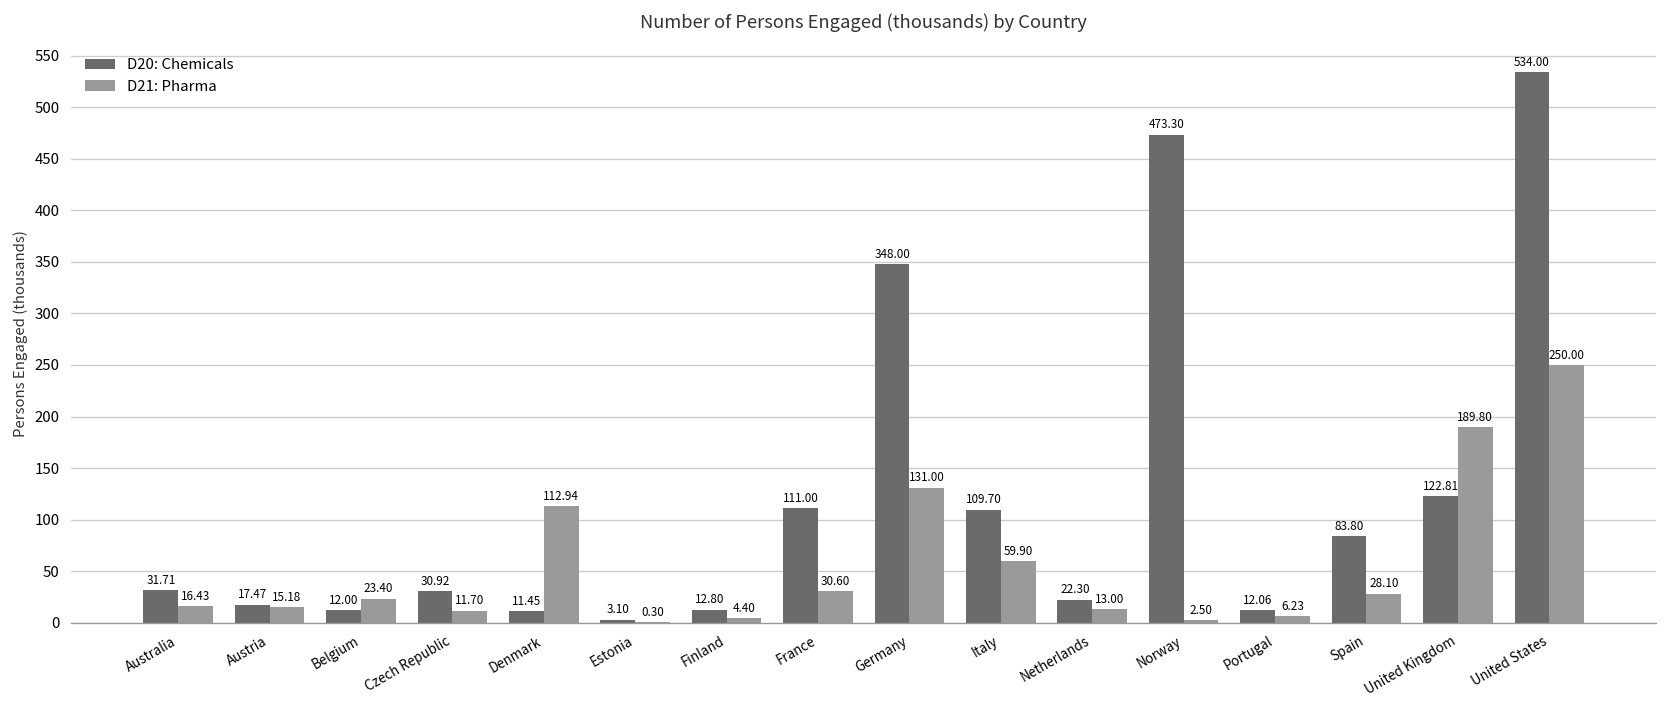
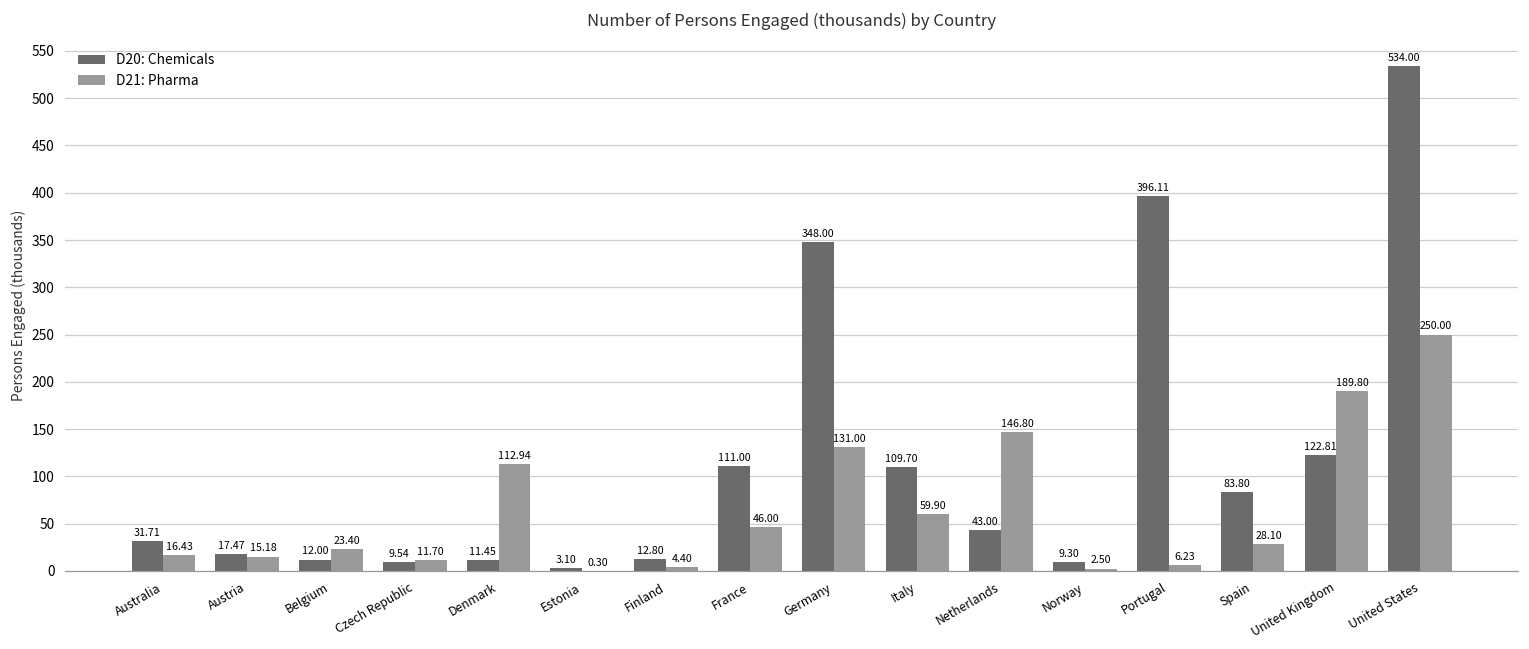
  {
    "D20: Chemicals": {
      "Australia": 31.71,
      "Austria": 17.47,
      "Belgium": 12.00,
-     "Czech Republic": 30.92,
+     "Czech Republic": 9.54,
      "Denmark": 11.45,
      "Estonia": 3.10,
      "Finland": 12.80,
      "France": 111.00,
      "Germany": 348.00,
      "Italy": 109.70,
-     "Netherlands": 22.30,
-     "Norway": 473.30,
-     "Portugal": 12.06,
+     "Netherlands": 43.00,
+     "Norway": 9.30,
+     "Portugal": 396.11,
      "Spain": 83.80,
      "United Kingdom": 122.81,
      "United States": 534.00
    },
    "D21: Pharma": {
      "Australia": 16.43,
      "Austria": 15.18,
      "Belgium": 23.40,
      "Czech Republic": 11.70,
      "Denmark": 112.94,
      "Estonia": 0.30,
      "Finland": 4.40,
-     "France": 30.60,
+     "France": 46.00,
      "Germany": 131.00,
      "Italy": 59.90,
-     "Netherlands": 13.00,
+     "Netherlands": 146.80,
      "Norway": 2.50,
      "Portugal": 6.23,
      "Spain": 28.10,
      "United Kingdom": 189.80,
      "United States": 250.00
    }
  }
